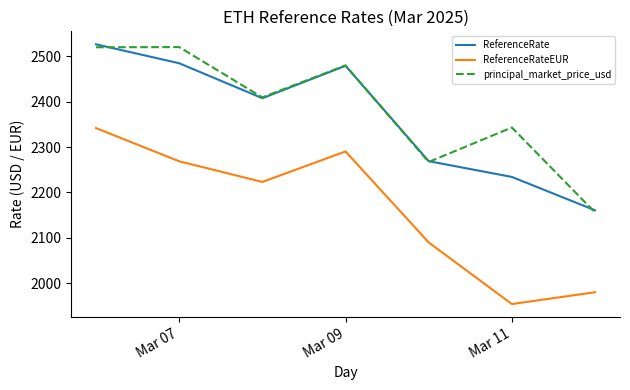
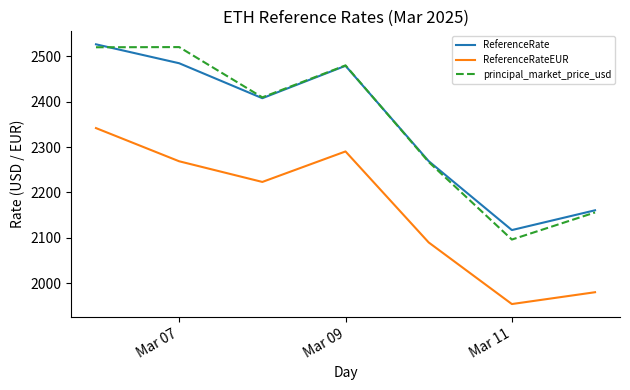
  {
    "ReferenceRate": {
      "Mar 07": 2480,
-     "Mar 11": 2230
+     "Mar 11": 2120
    },
    "ReferenceRateEUR": {
      "Mar 07": 2270,
      "Mar 09": 2290,
      "Mar 11": 1950
    },
    "principal_market_price_usd": {
      "Mar 07": 2520,
-     "Mar 11": 2340
+     "Mar 11": 2100
    }
  }
